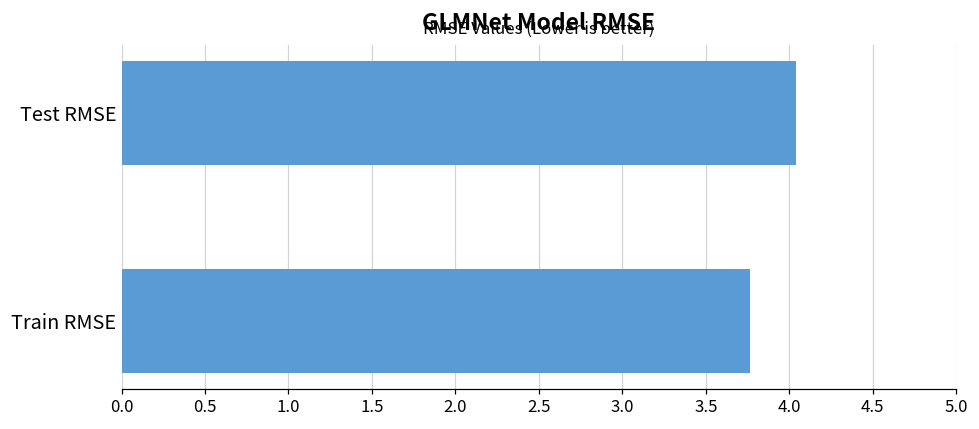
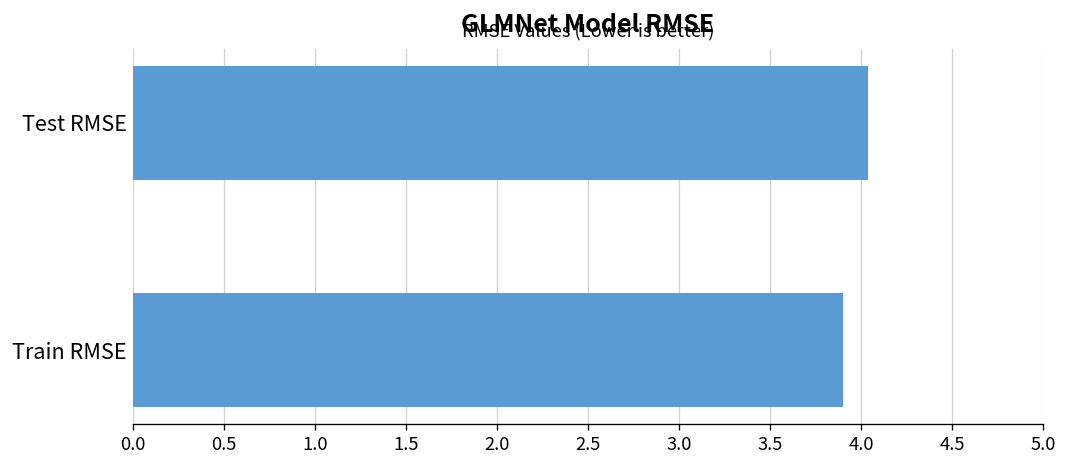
  {
    "Test RMSE": 4.04,
-   "Train RMSE": 3.77
+   "Train RMSE": 3.90
  }
